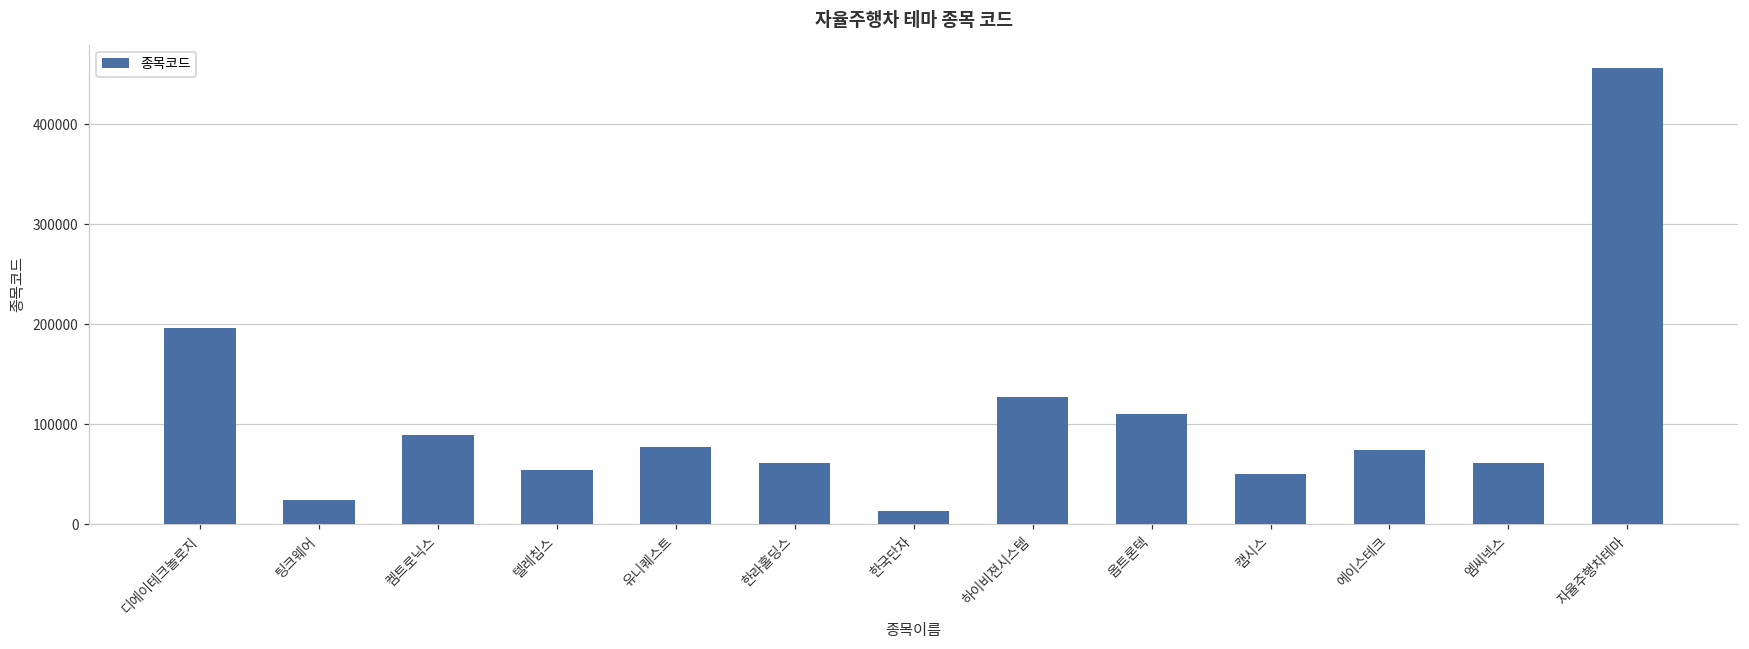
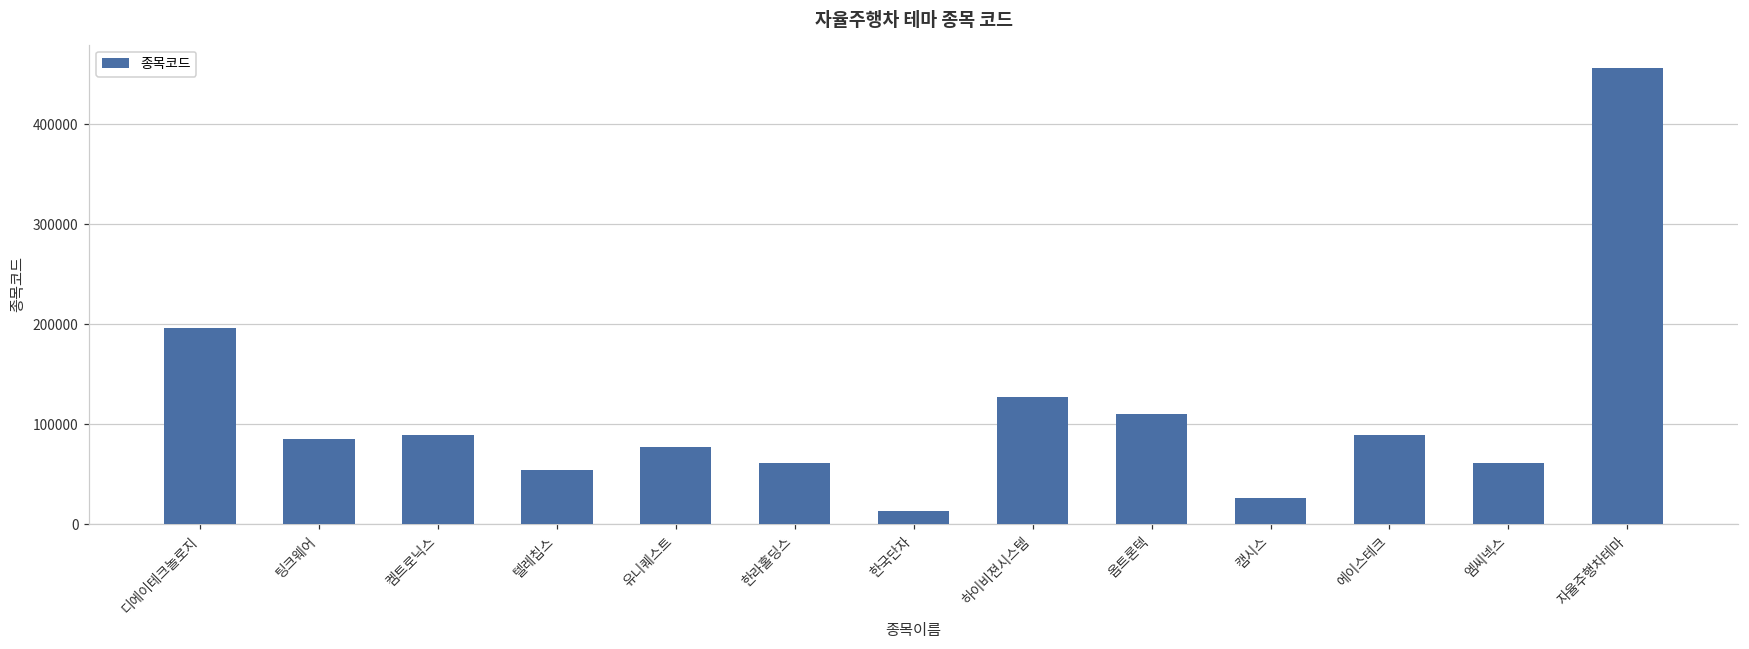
  {
    "디에이테크놀로지": 200000,
-   "팅크웨어": 20000,
+   "팅크웨어": 80000,
    "켐트로닉스": 90000,
    "텔레칩스": 50000,
    "유니퀘스트": 80000,
    "한라홀딩스": 60000,
    "한국단자": 10000,
    "하이비젼시스템": 130000,
    "옵트론텍": 110000,
-   "캠시스": 50000,
-   "에이스테크": 70000,
+   "캠시스": 30000,
+   "에이스테크": 90000,
    "엠씨넥스": 60000,
    "자율주행차테마": 460000
  }
